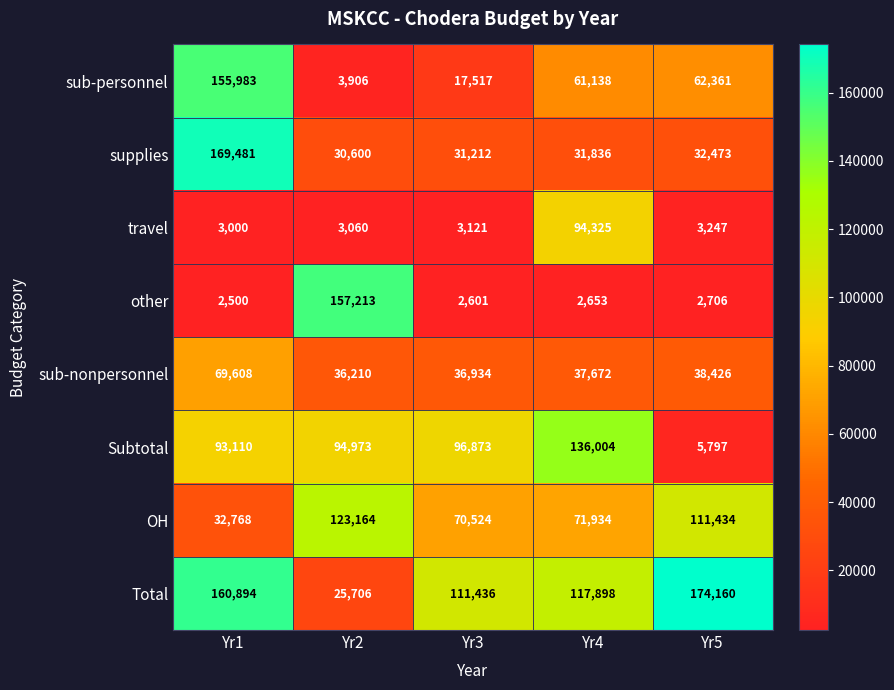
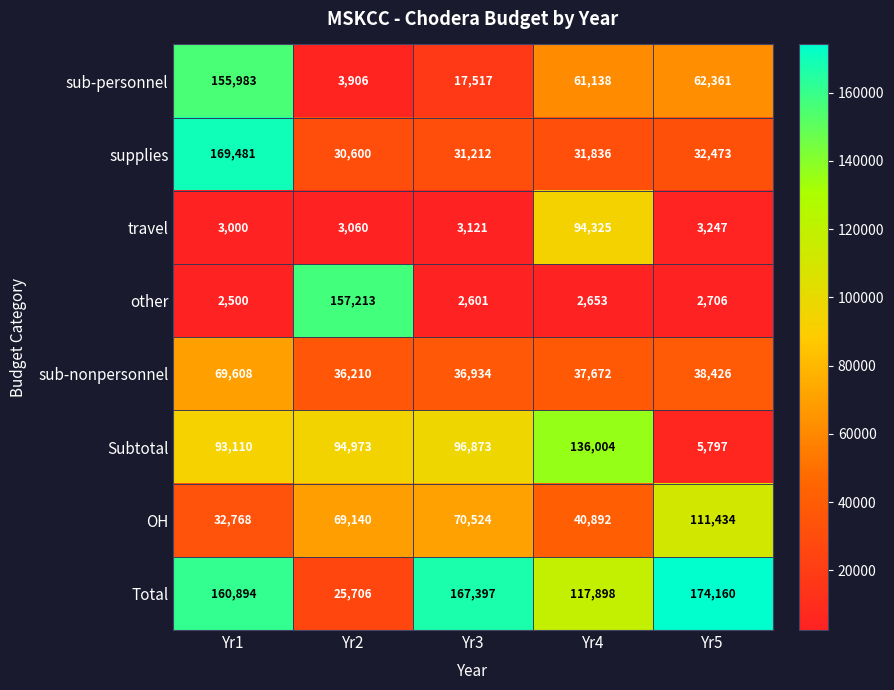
  {
    "sub-personnel": {
      "Yr1": "155,983",
      "Yr2": "3,906",
      "Yr3": "17,517",
      "Yr4": "61,138",
      "Yr5": "62,361"
    },
    "supplies": {
      "Yr1": "169,481",
      "Yr2": "30,600",
      "Yr3": "31,212",
      "Yr4": "31,836",
      "Yr5": "32,473"
    },
    "travel": {
      "Yr1": "3,000",
      "Yr2": "3,060",
      "Yr3": "3,121",
      "Yr4": "94,325",
      "Yr5": "3,247"
    },
    "other": {
      "Yr1": "2,500",
      "Yr2": "157,213",
      "Yr3": "2,601",
      "Yr4": "2,653",
      "Yr5": "2,706"
    },
    "sub-nonpersonnel": {
      "Yr1": "69,608",
      "Yr2": "36,210",
      "Yr3": "36,934",
      "Yr4": "37,672",
      "Yr5": "38,426"
    },
    "Subtotal": {
      "Yr1": "93,110",
      "Yr2": "94,973",
      "Yr3": "96,873",
      "Yr4": "136,004",
      "Yr5": "5,797"
    },
    "OH": {
      "Yr1": "32,768",
-     "Yr2": "123,164",
+     "Yr2": "69,140",
      "Yr3": "70,524",
-     "Yr4": "71,934",
+     "Yr4": "40,892",
      "Yr5": "111,434"
    },
    "Total": {
      "Yr1": "160,894",
      "Yr2": "25,706",
-     "Yr3": "111,436",
+     "Yr3": "167,397",
      "Yr4": "117,898",
      "Yr5": "174,160"
    }
  }
